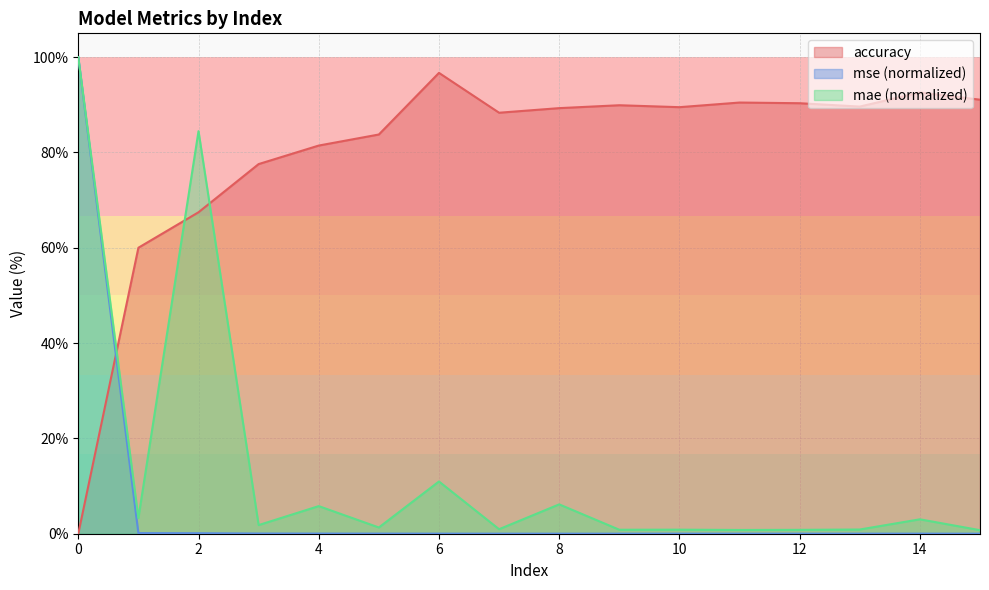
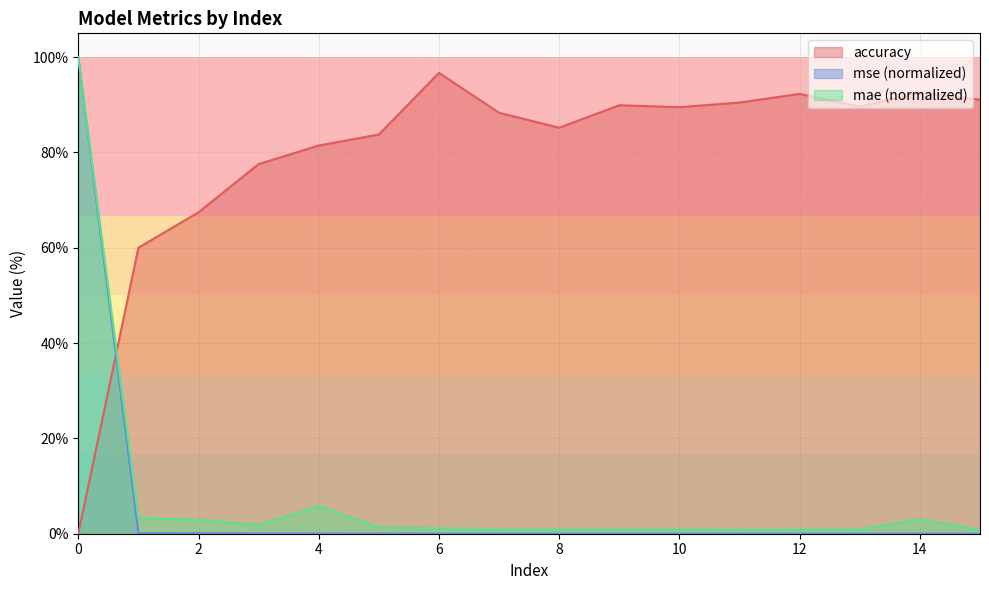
  {
    "accuracy": {
      "0": "0%",
      "2": "67%",
      "4": "81%",
      "6": "97%",
-     "8": "89%",
+     "8": "85%",
      "10": "90%",
-     "12": "90%"
+     "12": "92%"
    },
    "mse (normalized)": {
      "2": "0%",
      "4": "0%",
      "6": "0%",
      "8": "0%",
      "10": "0%",
      "12": "0%",
      "14": "0%"
    },
    "mae (normalized)": {
-     "2": "84%",
+     "2": "3%",
      "4": "6%",
-     "6": "11%",
-     "8": "6%",
+     "6": "1%",
+     "8": "1%",
      "10": "1%",
      "12": "1%",
      "14": "3%"
    }
  }
